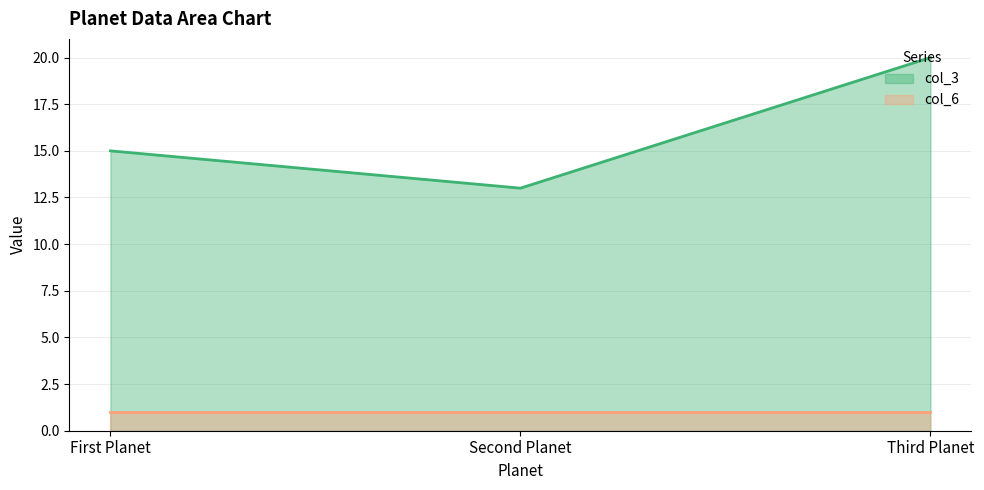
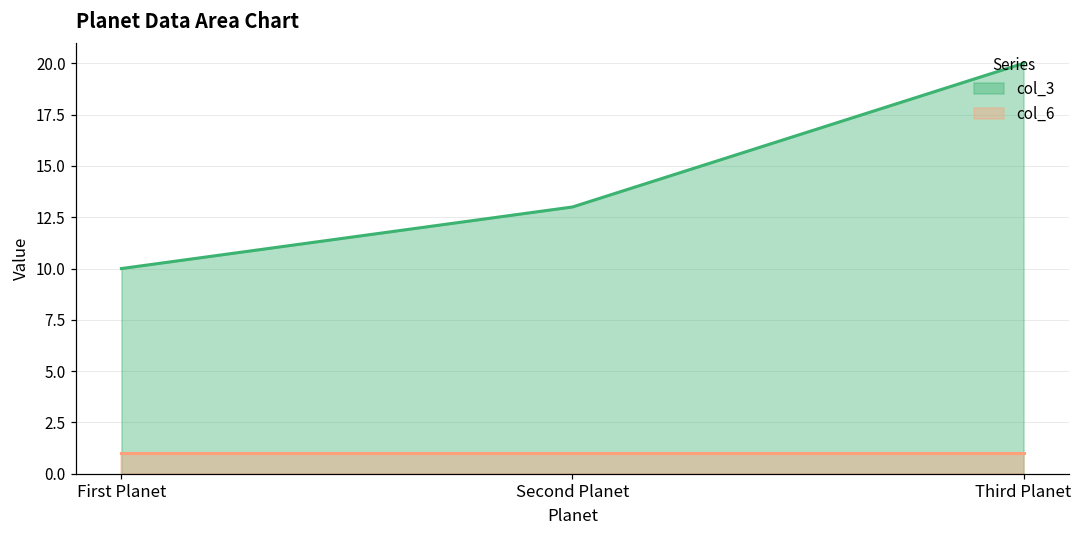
  {
    "col_3": {
-     "First Planet": 15,
+     "First Planet": 10,
      "Second Planet": 13,
      "Third Planet": 20
    },
    "col_6": {
      "First Planet": 1,
      "Second Planet": 1,
      "Third Planet": 1
    }
  }
